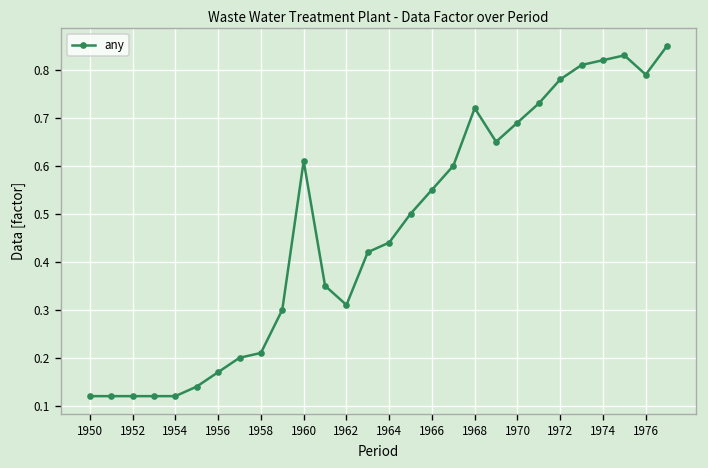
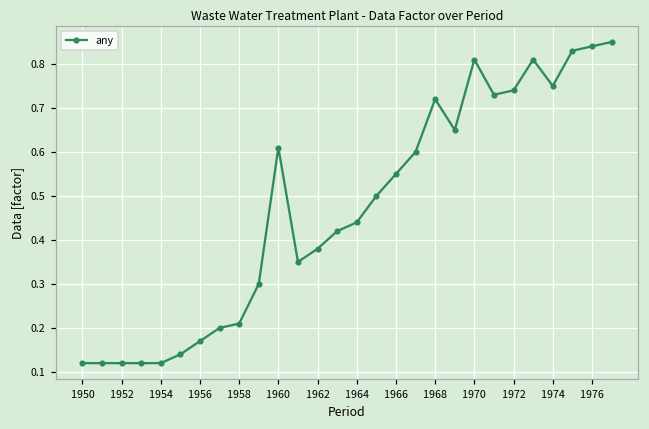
  {
    "1950": 0.12,
    "1952": 0.12,
    "1954": 0.12,
    "1956": 0.17,
    "1958": 0.21,
    "1960": 0.61,
-   "1962": 0.31,
+   "1962": 0.38,
    "1964": 0.44,
    "1966": 0.55,
    "1968": 0.72,
-   "1970": 0.69,
-   "1972": 0.78,
-   "1974": 0.82,
-   "1976": 0.79
+   "1970": 0.81,
+   "1972": 0.74,
+   "1974": 0.75,
+   "1976": 0.84
  }
